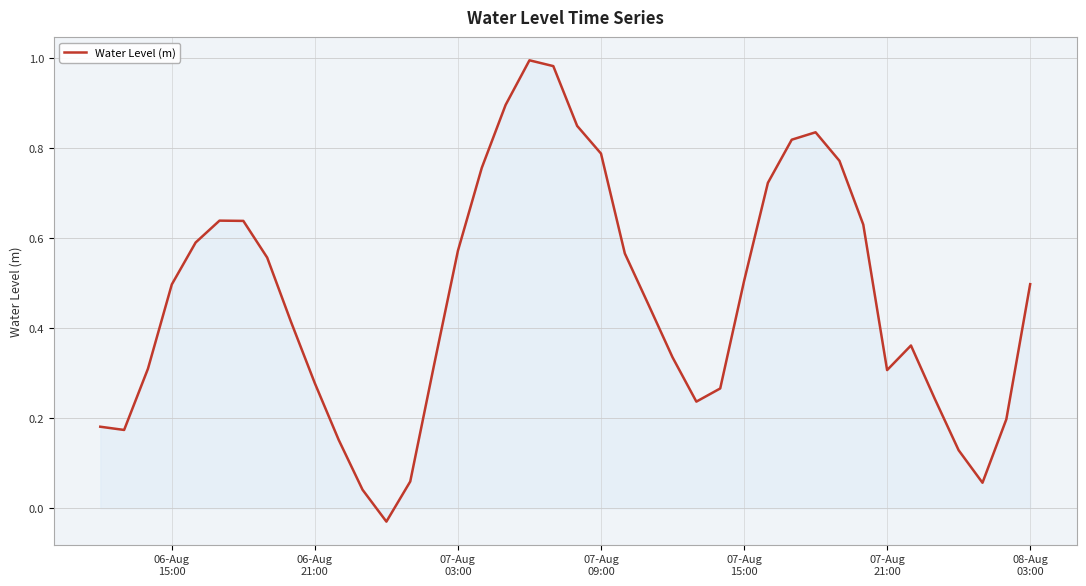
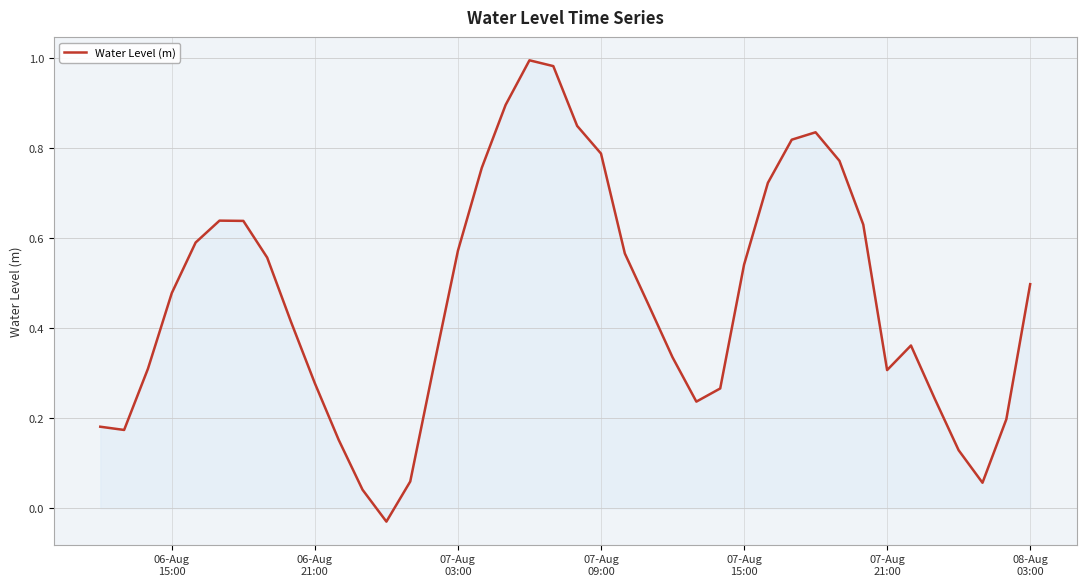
  {
    "Water Level (m)": {
-     "06-Aug 15:00": 0.50,
-     "07-Aug 15:00": 0.50
+     "06-Aug 15:00": 0.48,
+     "07-Aug 15:00": 0.54
    }
  }
